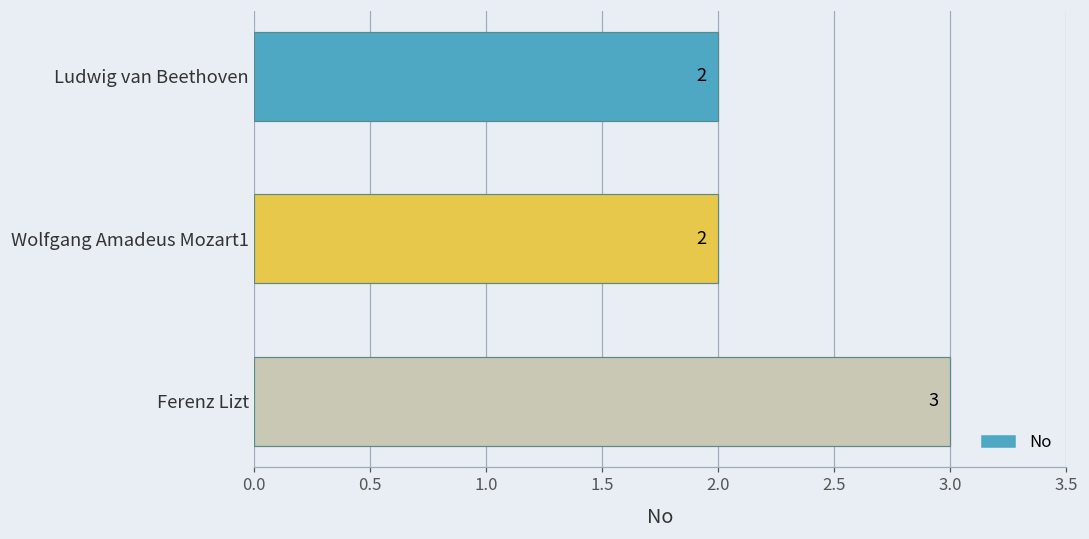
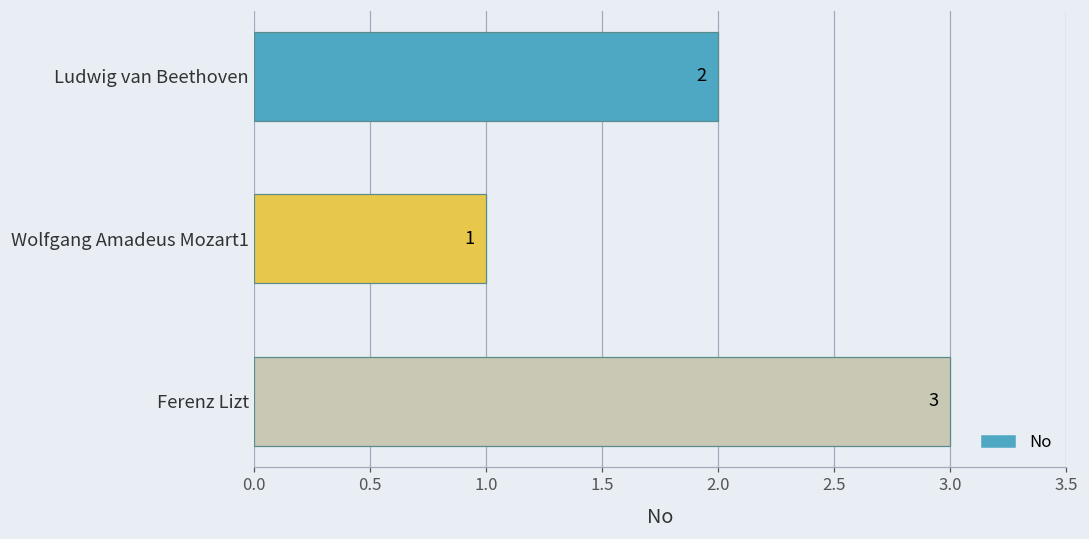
  {
    "Ludwig van Beethoven": 2,
-   "Wolfgang Amadeus Mozart1": 2,
+   "Wolfgang Amadeus Mozart1": 1,
    "Ferenz Lizt": 3
  }
